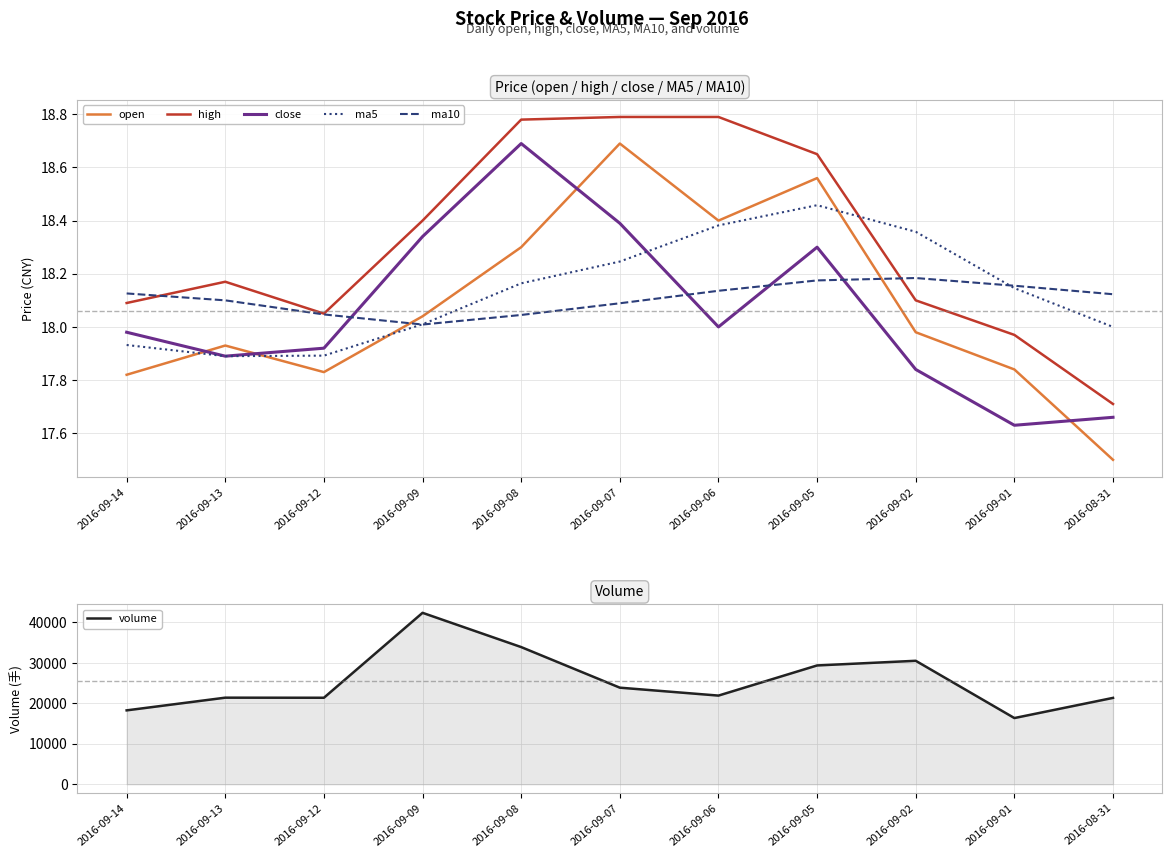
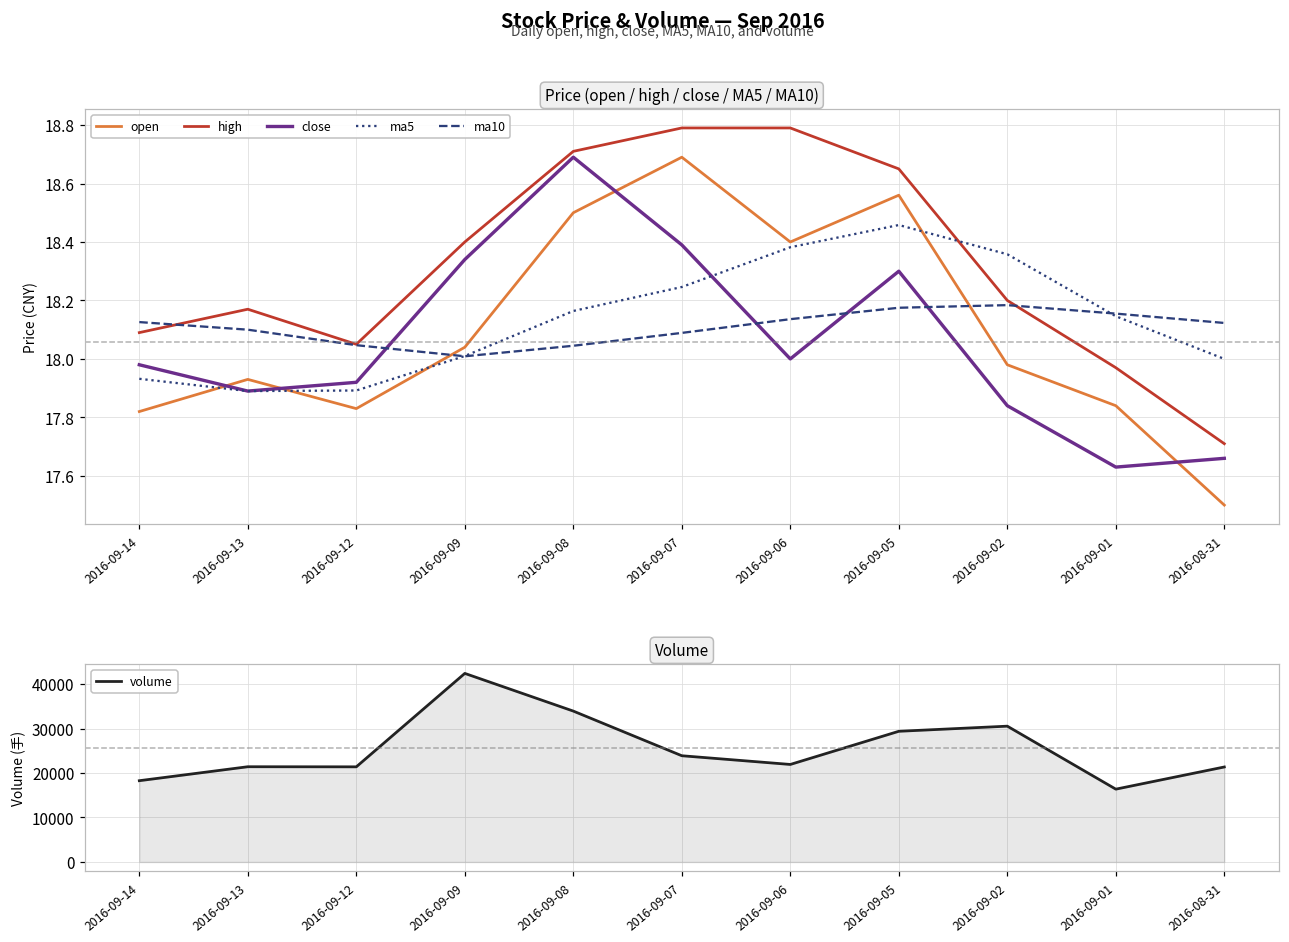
  {
    "Price (open / high / close / MA5 / MA10)": {
      "open": {
        "2016-09-14": 17.82,
        "2016-09-13": 17.93,
        "2016-09-12": 17.83,
        "2016-09-09": 18.04,
-       "2016-09-08": 18.3,
+       "2016-09-08": 18.5,
        "2016-09-07": 18.69,
        "2016-09-06": 18.4,
        "2016-09-05": 18.56,
        "2016-09-02": 17.98,
        "2016-09-01": 17.84,
        "2016-08-31": 17.5
      },
      "high": {
        "2016-09-14": 18.09,
        "2016-09-13": 18.17,
        "2016-09-09": 18.40,
-       "2016-09-08": 18.78,
+       "2016-09-08": 18.71,
        "2016-09-07": 18.79,
        "2016-09-06": 18.79,
        "2016-09-05": 18.65,
-       "2016-09-02": 18.1,
+       "2016-09-02": 18.2,
        "2016-09-01": 17.97,
        "2016-08-31": 17.71
      },
      "close": {
        "2016-09-14": 17.98,
        "2016-09-12": 17.92,
        "2016-09-09": 18.34,
        "2016-09-08": 18.69,
        "2016-09-07": 18.39,
        "2016-09-06": 18.00,
        "2016-09-05": 18.30,
        "2016-09-02": 17.84,
        "2016-09-01": 17.63,
        "2016-08-31": 17.66
      }
    },
    "Volume": {
      "2016-09-14": 18000,
      "2016-09-13": 21000,
      "2016-09-12": 21000,
      "2016-09-09": 42000,
      "2016-09-08": 34000,
      "2016-09-07": 24000,
      "2016-09-06": 22000,
      "2016-09-05": 29000,
      "2016-09-02": 31000,
      "2016-09-01": 16000,
      "2016-08-31": 21000
    }
  }
